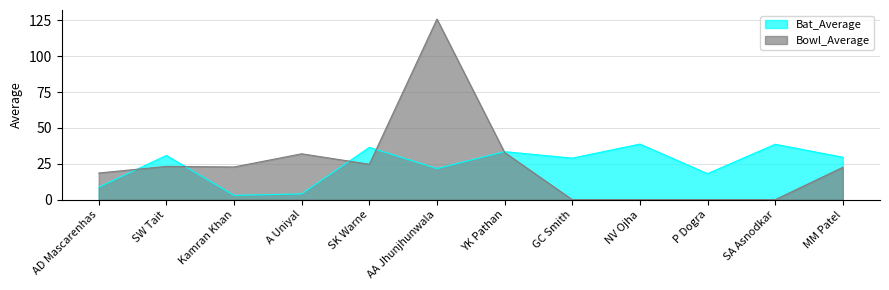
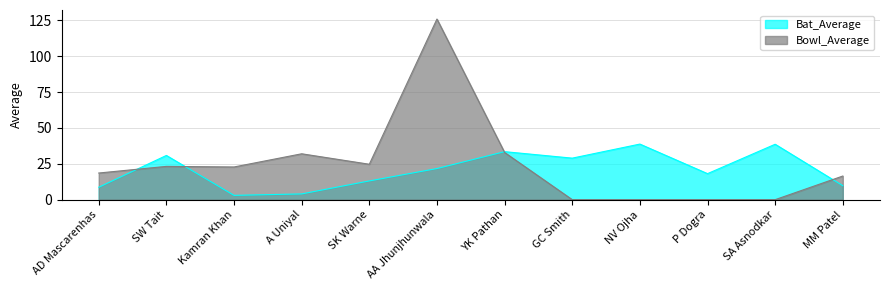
  {
    "Bat_Average": {
      "AD Mascarenhas": 9,
      "SW Tait": 31,
      "Kamran Khan": 3,
      "A Uniyal": 4,
-     "SK Warne": 36,
+     "SK Warne": 13,
      "AA Jhunjhunwala": 22,
      "GC Smith": 29,
      "NV Ojha": 39,
      "P Dogra": 18,
      "SA Asnodkar": 39,
-     "MM Patel": 30
+     "MM Patel": 10
    },
    "Bowl_Average": {
      "AD Mascarenhas": 19,
      "SW Tait": 23,
      "Kamran Khan": 23,
      "A Uniyal": 32,
      "SK Warne": 25,
      "AA Jhunjhunwala": 126,
      "GC Smith": 0,
      "NV Ojha": 0,
      "P Dogra": 0,
      "SA Asnodkar": 0,
-     "MM Patel": 23
+     "MM Patel": 16
    }
  }
